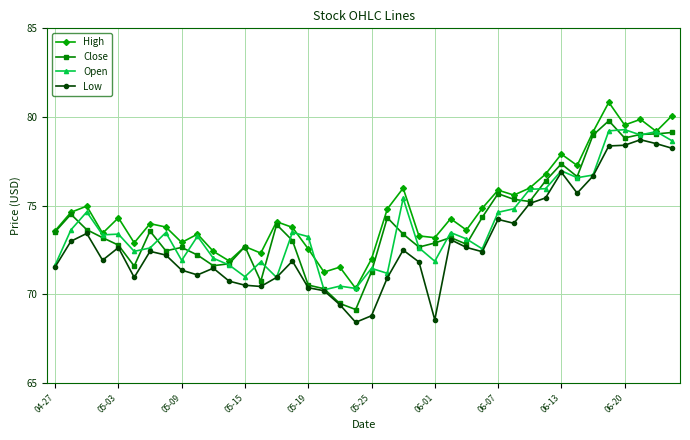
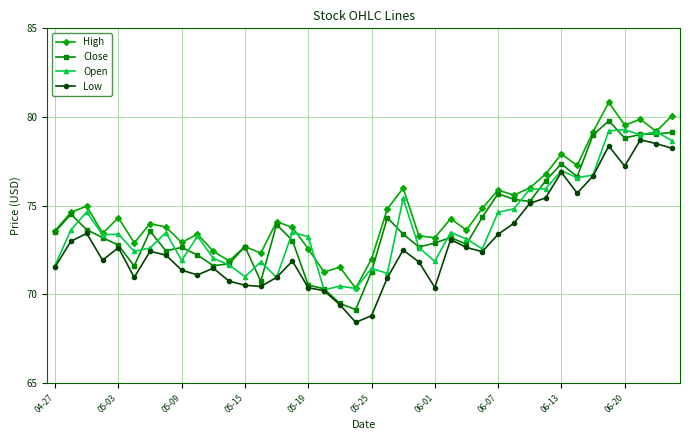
  {
    "Open": {
      "05-03": 73.4,
      "05-09": 71.9,
      "05-15": 71.0,
      "05-19": 73.3,
      "05-25": 71.5,
      "06-01": 71.9,
      "06-07": 74.6,
      "06-20": 79.3
    },
    "Low": {
      "05-09": 71.4,
      "05-15": 70.5,
      "05-19": 70.4,
      "05-25": 68.8,
-     "06-01": 68.6,
-     "06-07": 74.2,
-     "06-20": 78.4
+     "06-01": 70.4,
+     "06-07": 73.4,
+     "06-20": 77.2
    }
  }
